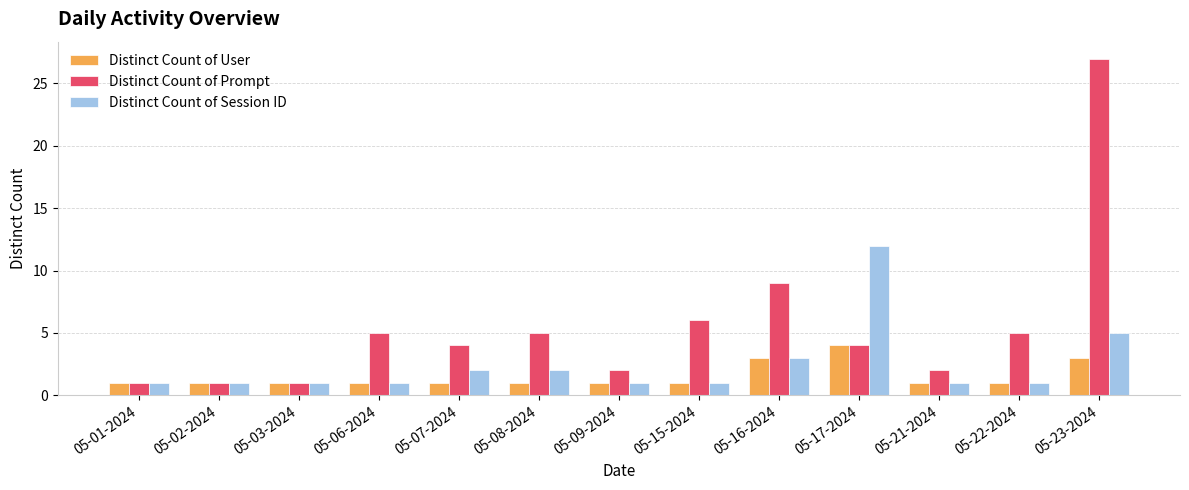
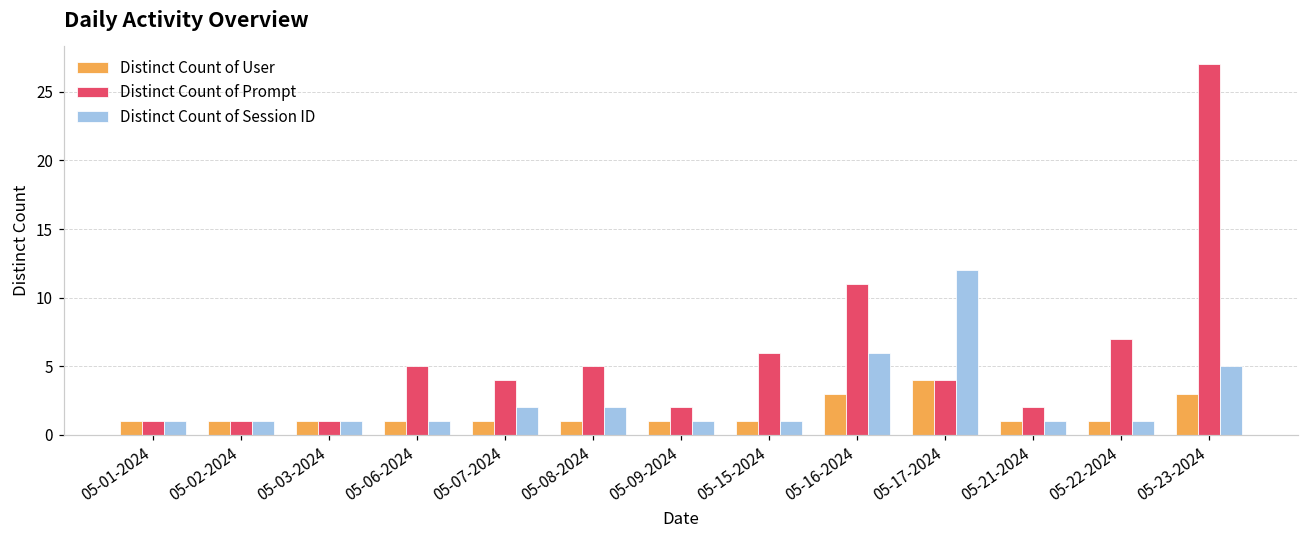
  {
    "Distinct Count of User": {
      "05-01-2024": 1,
      "05-02-2024": 1,
      "05-03-2024": 1,
      "05-06-2024": 1,
      "05-07-2024": 1,
      "05-08-2024": 1,
      "05-09-2024": 1,
      "05-15-2024": 1,
      "05-16-2024": 3,
      "05-17-2024": 4,
      "05-21-2024": 1,
      "05-22-2024": 1,
      "05-23-2024": 3
    },
    "Distinct Count of Prompt": {
      "05-01-2024": 1,
      "05-02-2024": 1,
      "05-03-2024": 1,
      "05-06-2024": 5,
      "05-07-2024": 4,
      "05-08-2024": 5,
      "05-09-2024": 2,
      "05-15-2024": 6,
-     "05-16-2024": 9,
+     "05-16-2024": 11,
      "05-17-2024": 4,
      "05-21-2024": 2,
-     "05-22-2024": 5,
+     "05-22-2024": 7,
      "05-23-2024": 27
    },
    "Distinct Count of Session ID": {
      "05-01-2024": 1,
      "05-02-2024": 1,
      "05-03-2024": 1,
      "05-06-2024": 1,
      "05-07-2024": 2,
      "05-08-2024": 2,
      "05-09-2024": 1,
      "05-15-2024": 1,
-     "05-16-2024": 3,
+     "05-16-2024": 6,
      "05-17-2024": 12,
      "05-21-2024": 1,
      "05-22-2024": 1,
      "05-23-2024": 5
    }
  }
